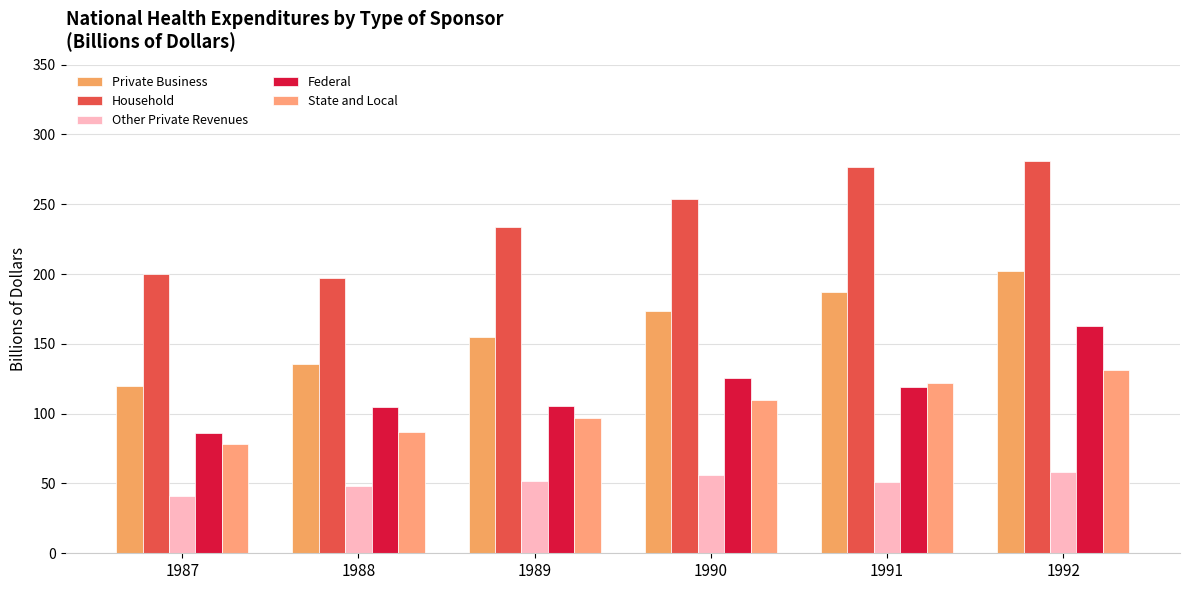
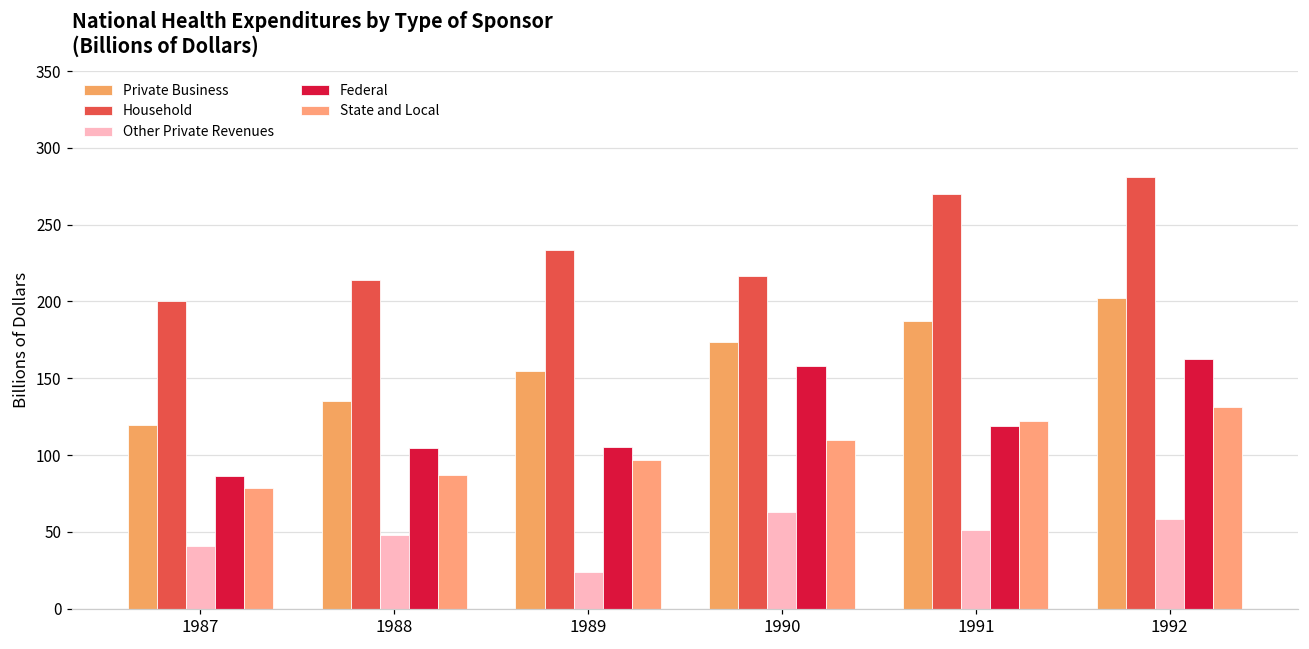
  {
    "Household": {
      "1987": 200,
-     "1988": 198,
+     "1988": 214,
      "1989": 234,
-     "1990": 254,
-     "1991": 276,
+     "1990": 217,
+     "1991": 270,
      "1992": 281
    },
    "Other Private Revenues": {
      "1987": 41,
      "1988": 48,
-     "1989": 52,
-     "1990": 56,
+     "1989": 24,
+     "1990": 63,
      "1991": 51,
      "1992": 58
    },
    "Federal": {
      "1987": 86,
      "1988": 105,
      "1989": 106,
-     "1990": 125,
+     "1990": 158,
      "1991": 119,
      "1992": 163
    }
  }
